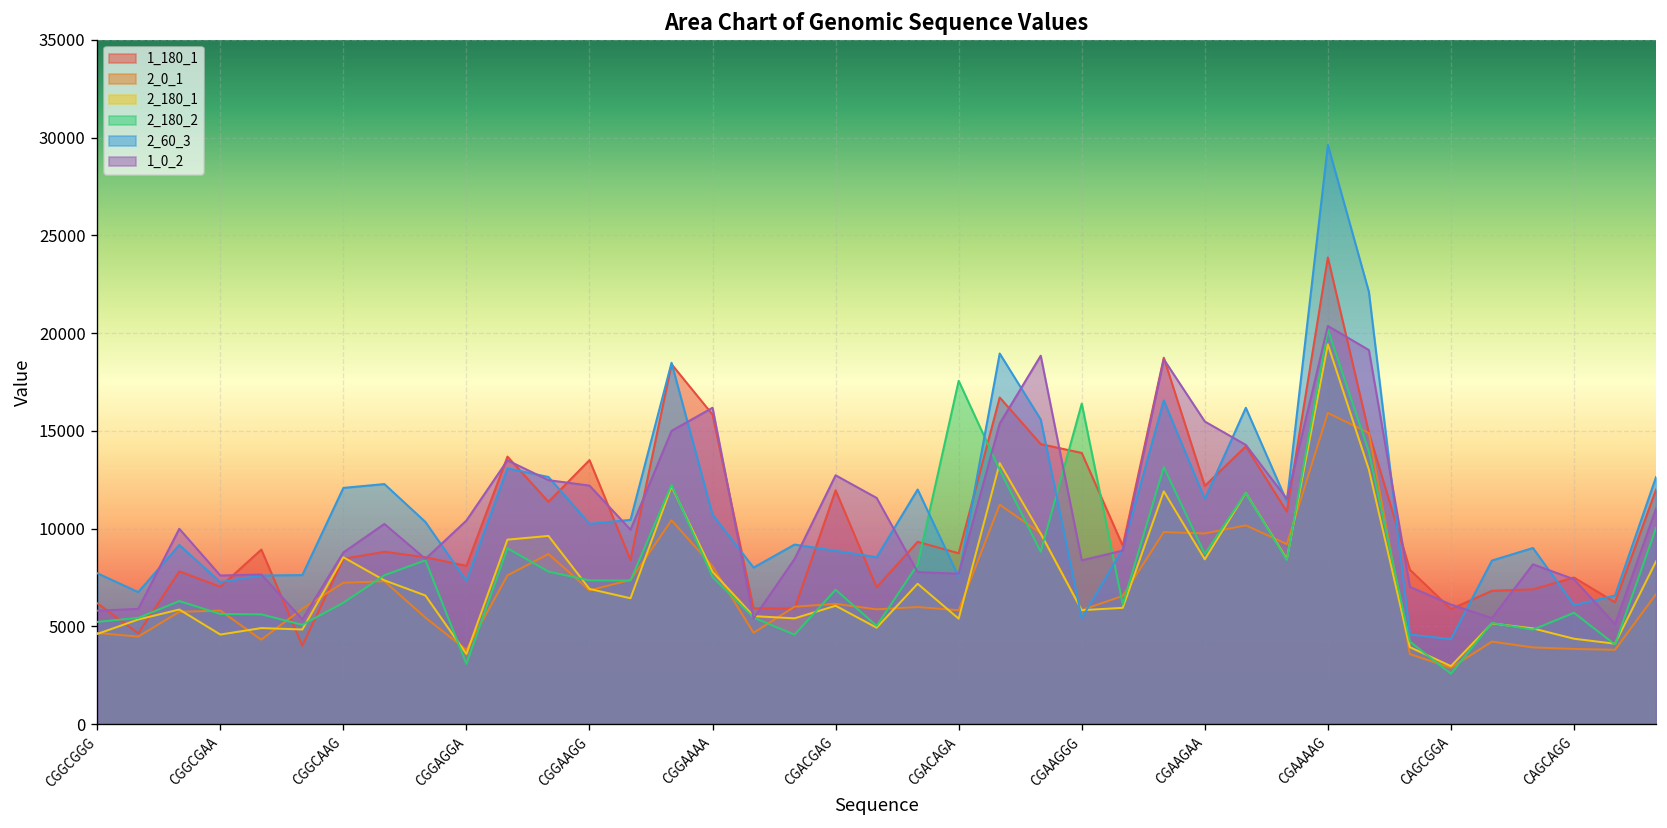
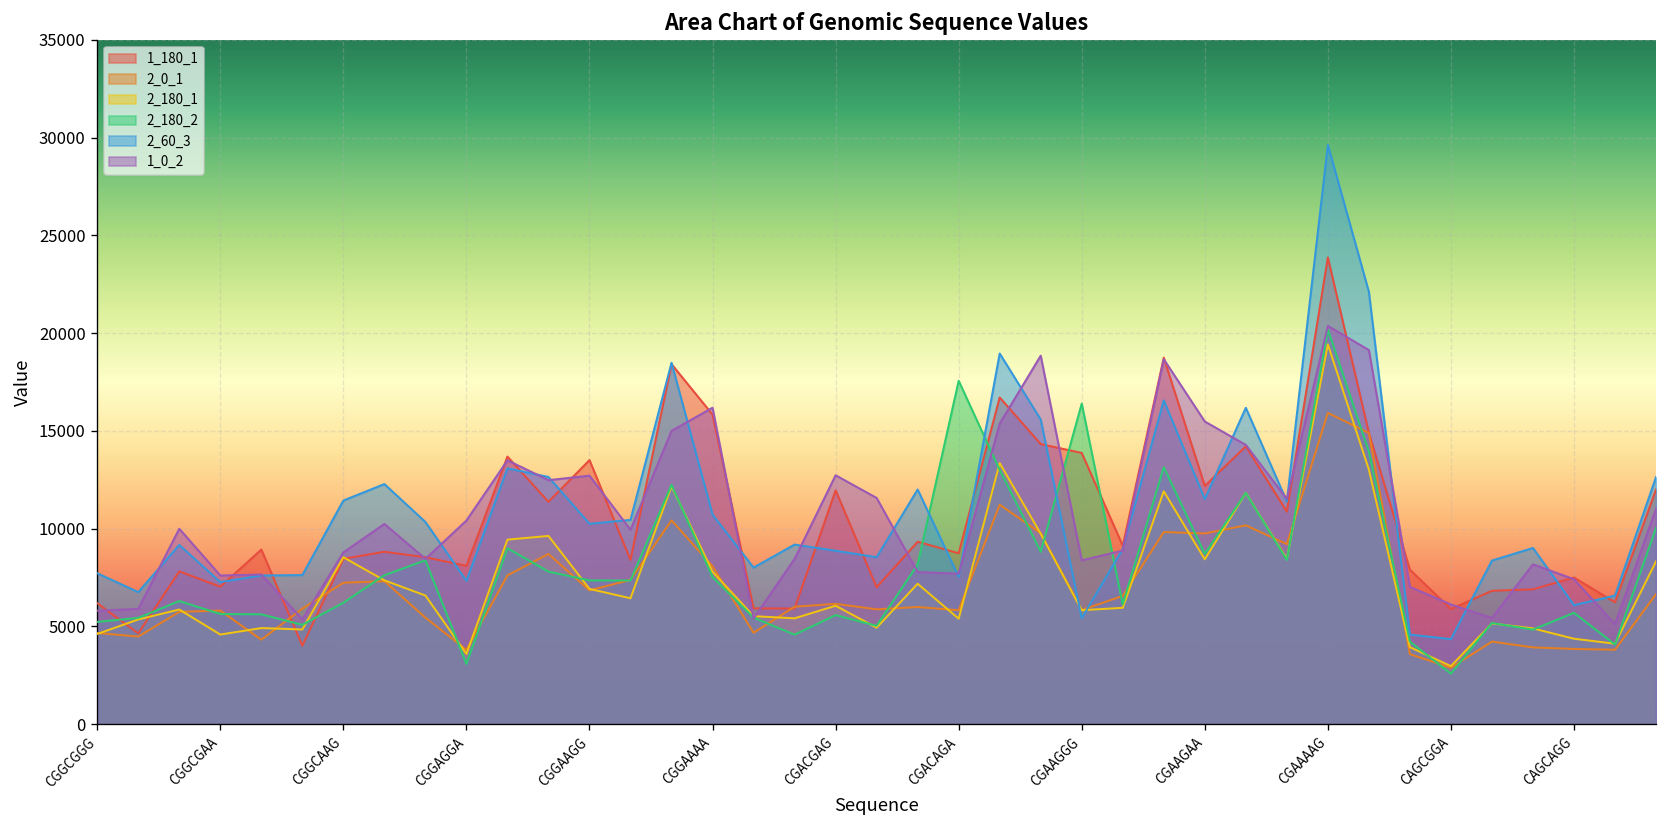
  {
    "2_180_2": {
      "CGGCGGG": 5200,
      "CGGCGAA": 5600,
      "CGGCAAG": 6200,
      "CGGAGGA": 3100,
      "CGGAAGG": 7400,
      "CGGAAAA": 7500,
-     "CGACGAG": 6900,
+     "CGACGAG": 5600,
      "CGACAGA": 17600,
      "CGAAGGG": 16400,
      "CGAAGAA": 8700,
      "CGAAAAG": 20200,
      "CAGCGGA": 2600,
      "CAGCAGG": 5700
    },
    "2_60_3": {
      "CGGCGGG": 7700,
      "CGGCGAA": 7300,
-     "CGGCAAG": 12100,
+     "CGGCAAG": 11400,
      "CGGAGGA": 7300,
      "CGGAAGG": 10200,
      "CGGAAAA": 10700,
      "CGACGAG": 8900,
      "CGACAGA": 7500,
      "CGAAGGG": 5400,
      "CGAAGAA": 11500,
      "CGAAAAG": 29600,
      "CAGCGGA": 4300,
      "CAGCAGG": 6100
    },
    "1_0_2": {
      "CGGCGGG": 5800,
      "CGGCGAA": 7600,
      "CGGCAAG": 8800,
      "CGGAGGA": 10400,
-     "CGGAAGG": 12200,
+     "CGGAAGG": 12700,
      "CGGAAAA": 16200,
      "CGACGAG": 12700,
      "CGACAGA": 7700,
      "CGAAGGG": 8400,
      "CGAAGAA": 15500,
      "CGAAAAG": 20400,
      "CAGCGGA": 6100
    }
  }
